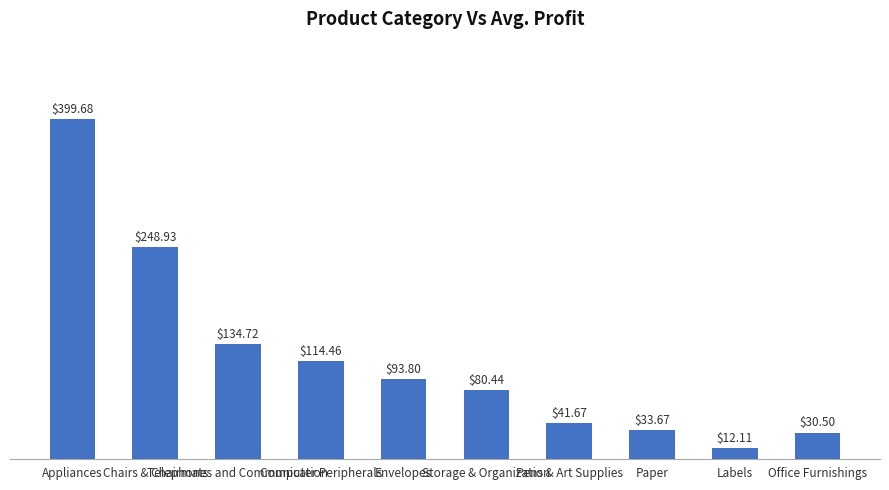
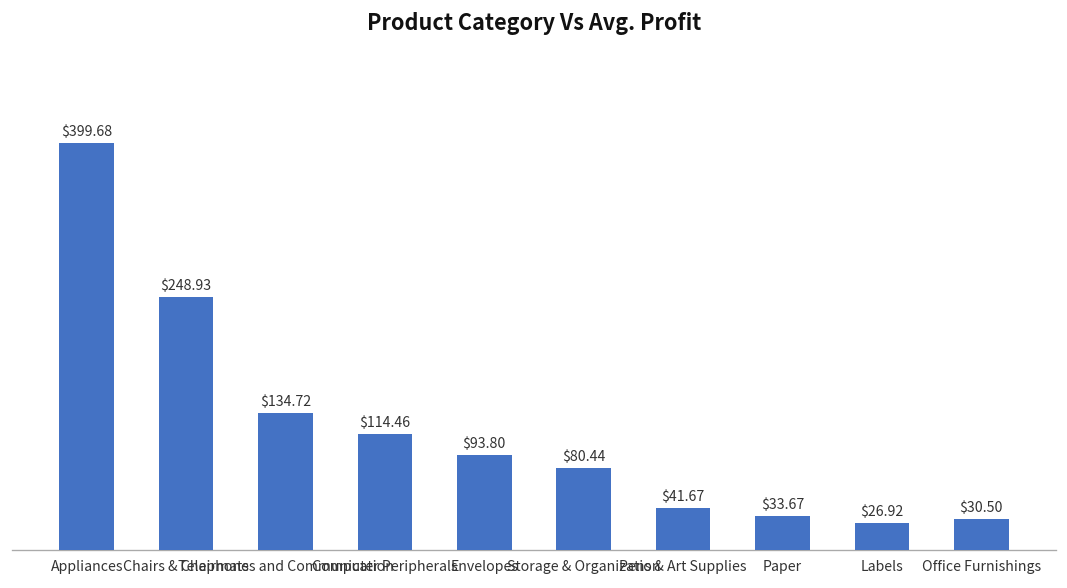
  {
    "Appliances": "$399.68",
    "Paper": "$33.67",
-   "Labels": "$12.11",
+   "Labels": "$26.92",
    "Office Furnishings": "$30.50"
  }
